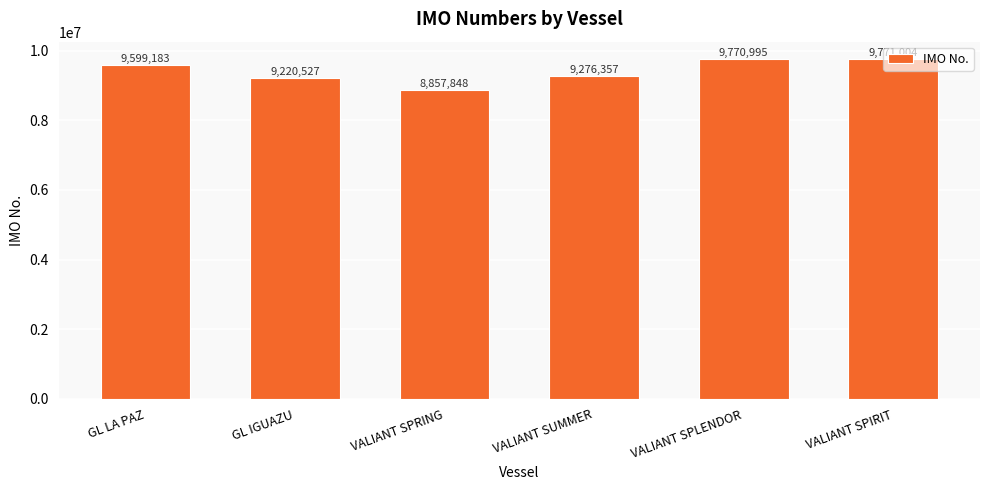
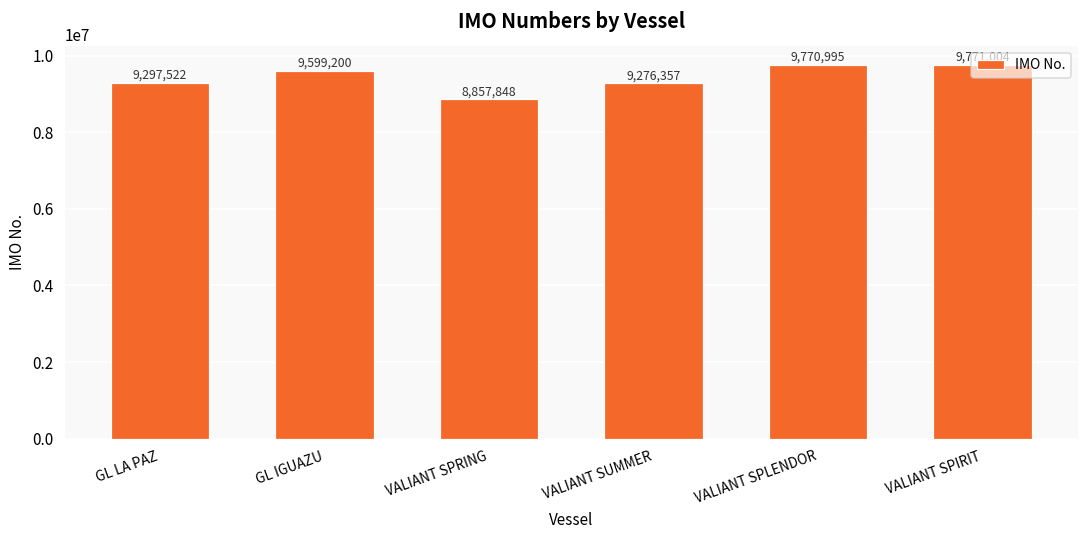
  {
-   "GL LA PAZ": "9,599,183",
-   "GL IGUAZU": "9,220,527",
+   "GL LA PAZ": "9,297,522",
+   "GL IGUAZU": "9,599,200",
    "VALIANT SPRING": "8,857,848",
    "VALIANT SUMMER": "9,276,357",
    "VALIANT SPLENDOR": "9,770,995"
  }
